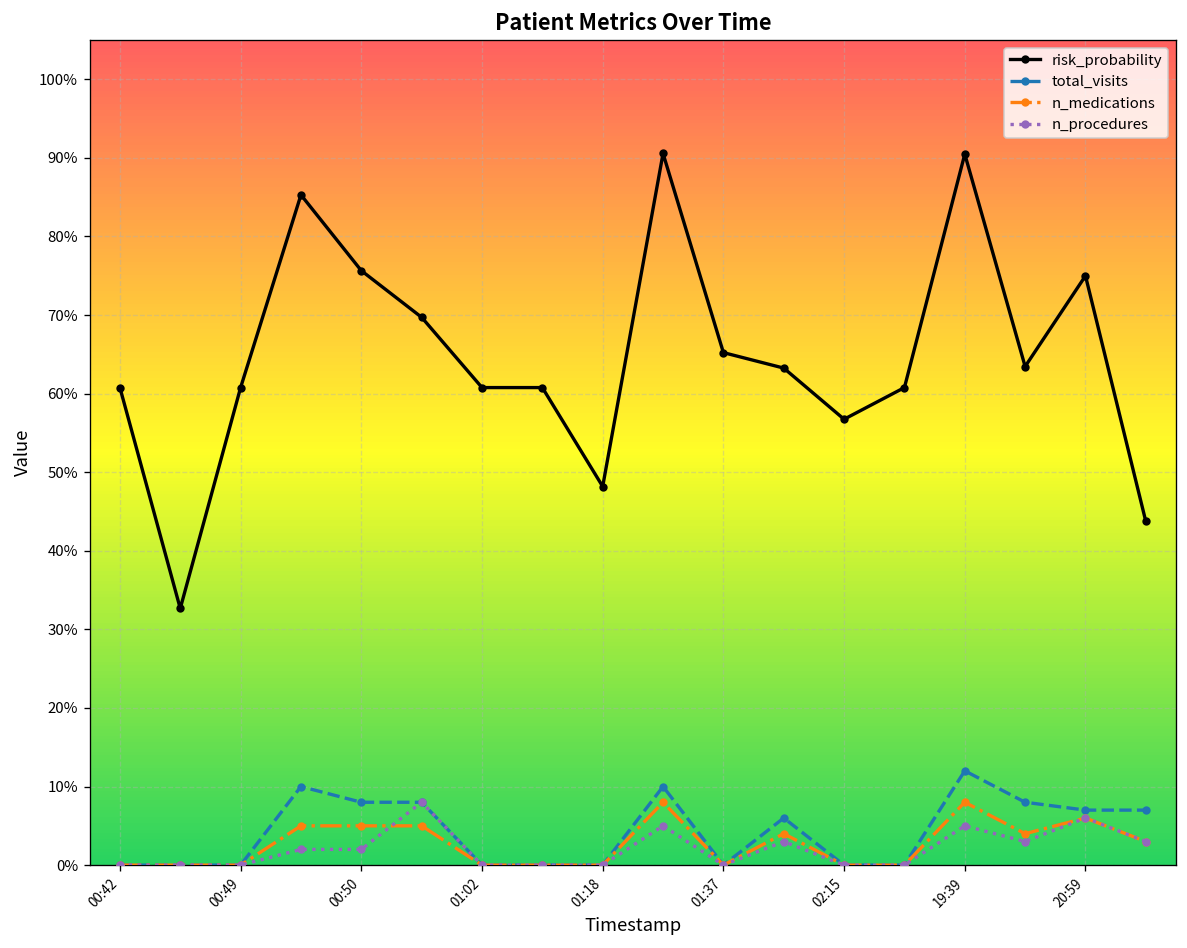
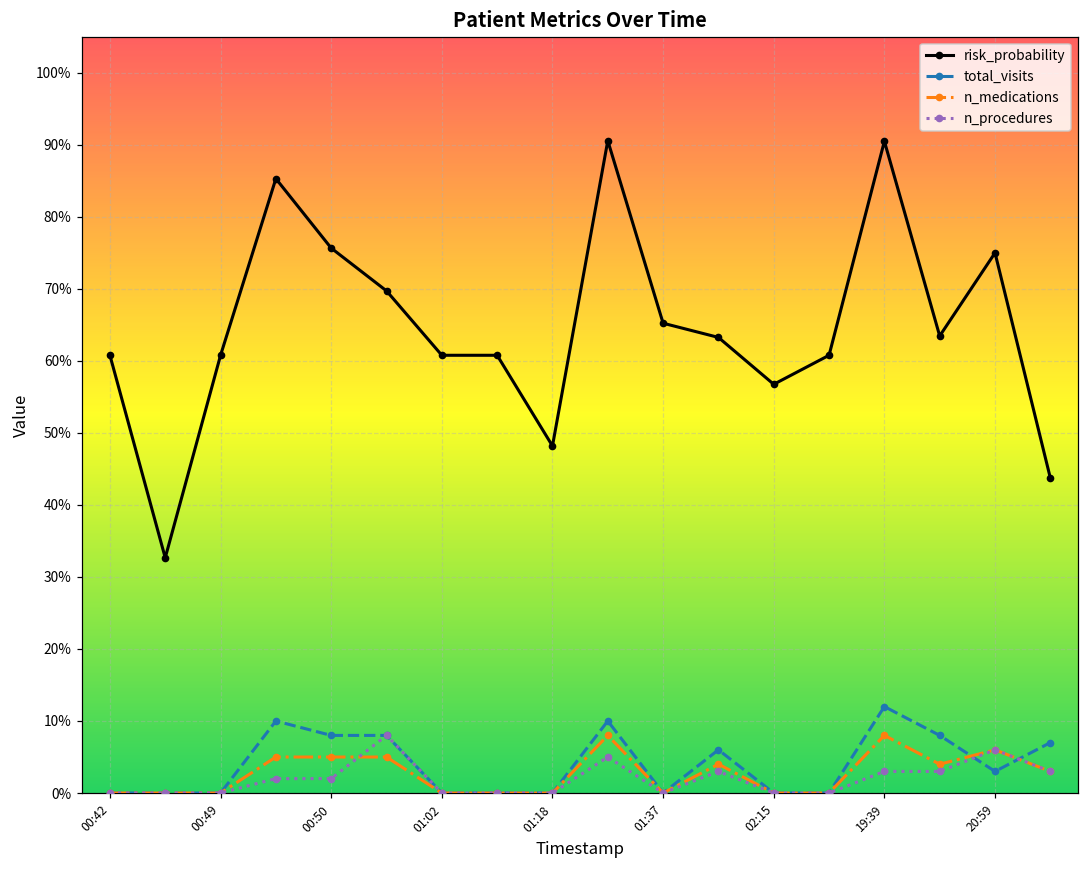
  {
    "risk_probability": {
      "01:02": "61%",
      "01:18": "48%",
      "01:37": "65%",
      "02:15": "57%",
      "19:39": "90%",
      "20:59": "75%"
    },
    "total_visits": {
      "19:39": "12%",
-     "20:59": "7%"
+     "20:59": "3%"
    },
    "n_medications": {
      "19:39": "8%"
    },
    "n_procedures": {
-     "19:39": "5%"
+     "19:39": "3%"
    }
  }
